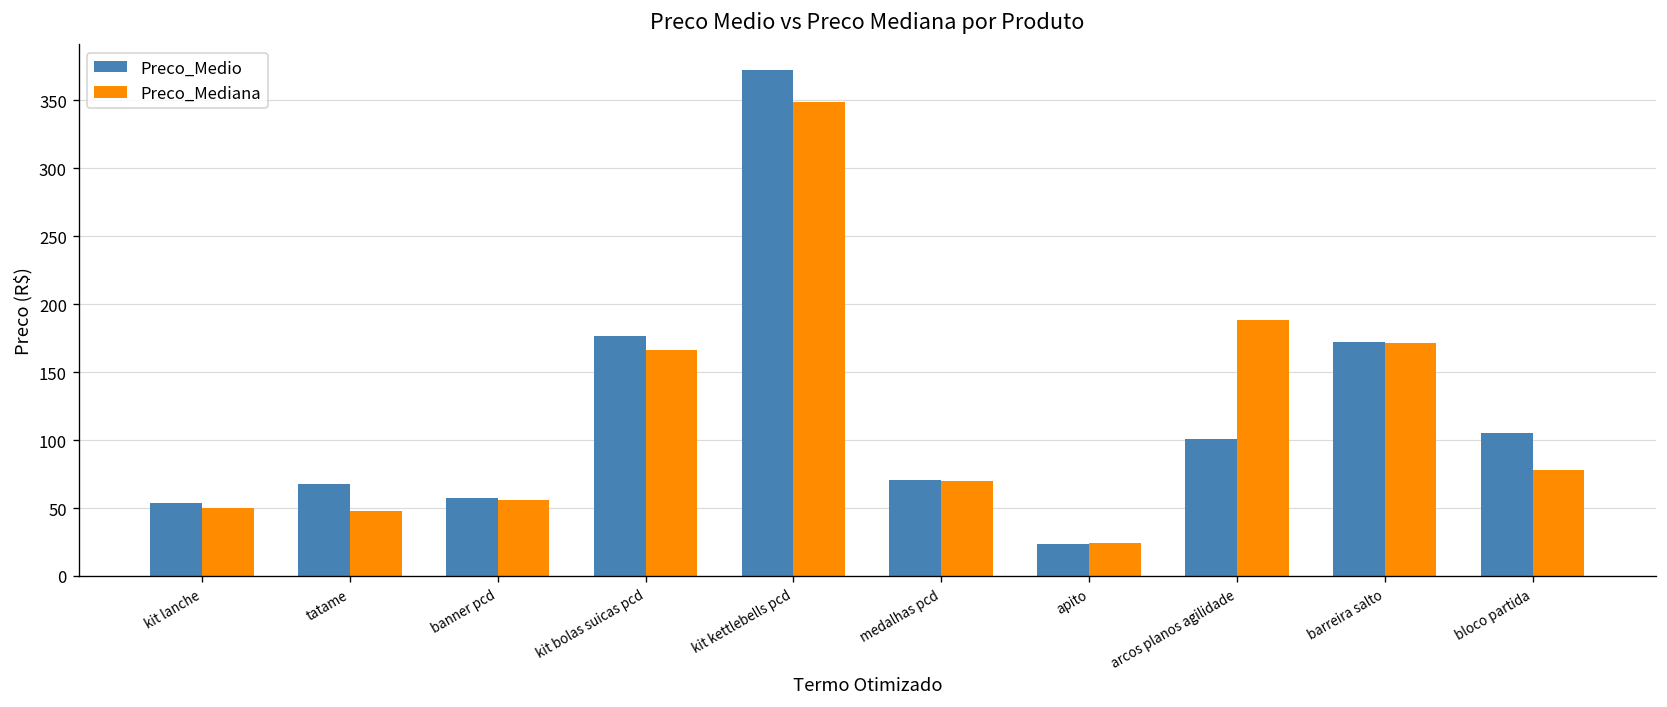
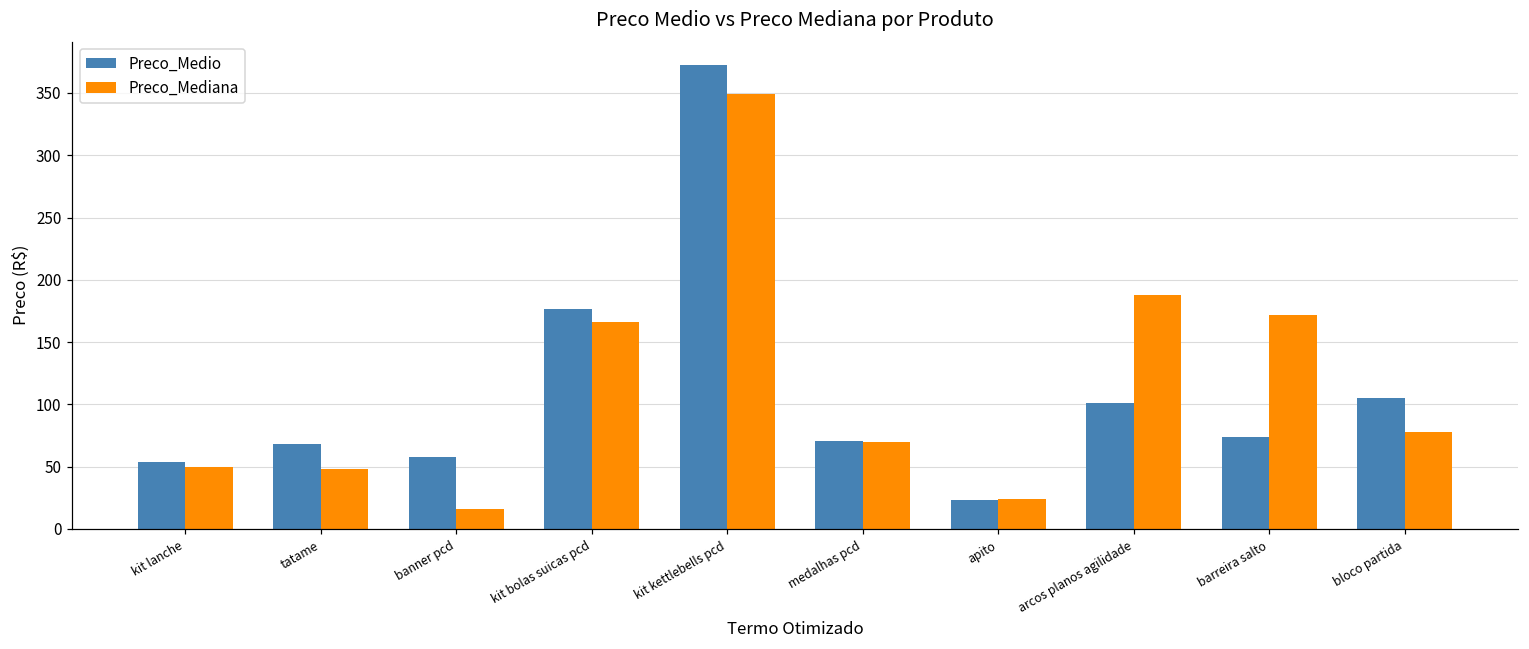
  {
    "Preco_Medio": {
      "kit lanche": 54,
      "tatame": 68,
      "banner pcd": 57,
      "kit bolas suicas pcd": 177,
      "kit kettlebells pcd": 373,
      "medalhas pcd": 71,
      "apito": 24,
      "arcos planos agilidade": 101,
-     "barreira salto": 172,
+     "barreira salto": 74,
      "bloco partida": 105
    },
    "Preco_Mediana": {
      "kit lanche": 50,
      "tatame": 48,
-     "banner pcd": 56,
+     "banner pcd": 16,
      "kit bolas suicas pcd": 167,
      "kit kettlebells pcd": 349,
      "medalhas pcd": 70,
      "apito": 24,
      "arcos planos agilidade": 188,
      "barreira salto": 172,
      "bloco partida": 78
    }
  }
